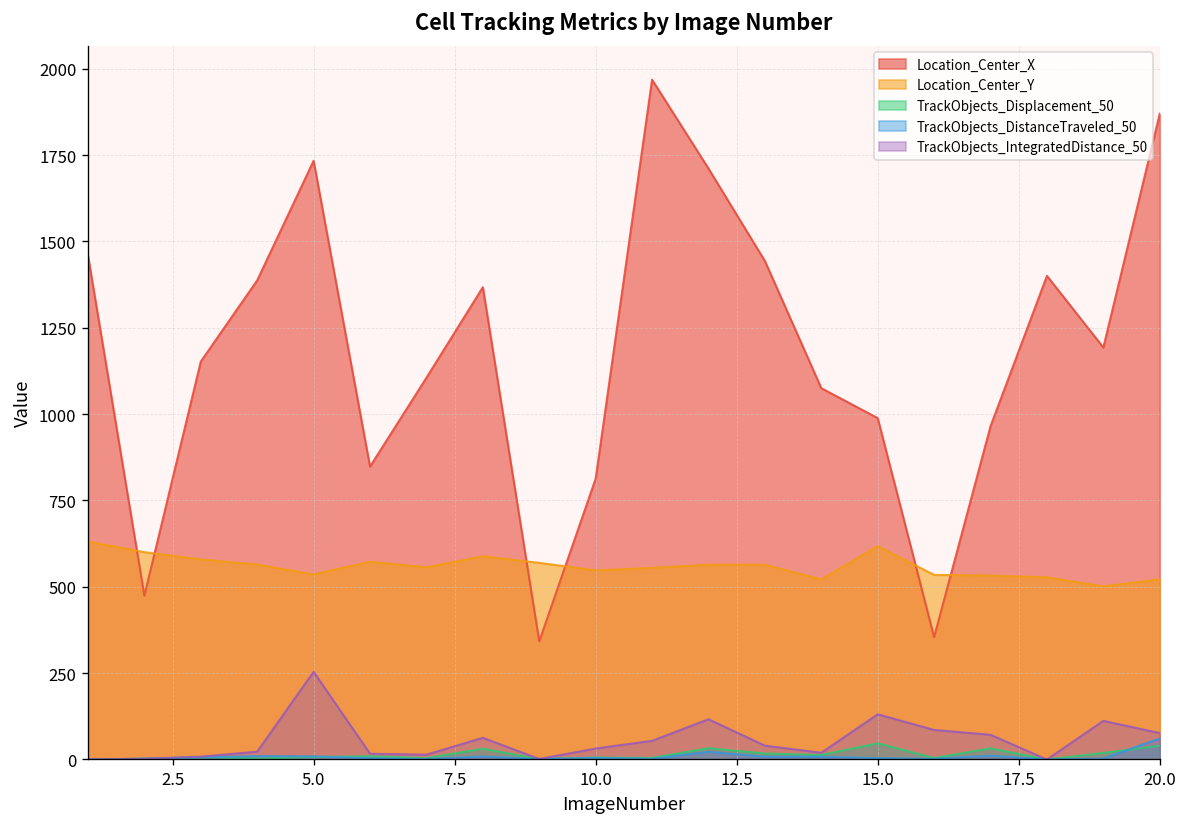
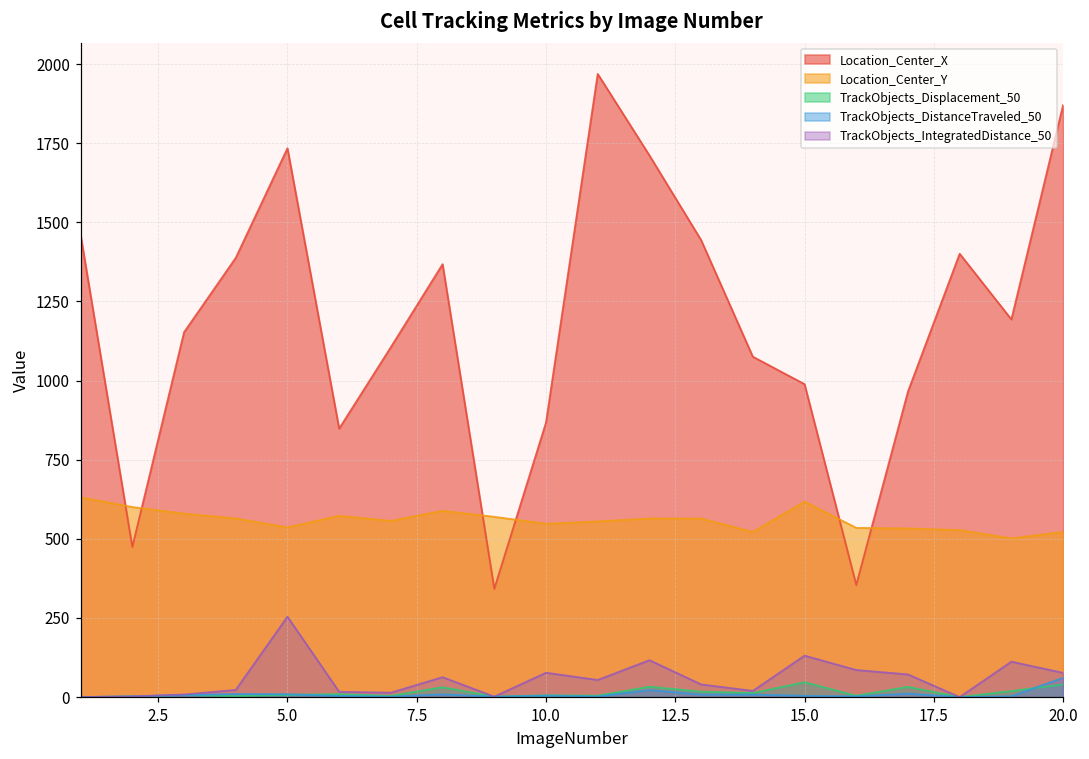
  {
    "Location_Center_X": {
      "5.0": 1730,
-     "10.0": 810,
+     "10.0": 870,
      "15.0": 990,
      "20.0": 1870
    },
    "Location_Center_Y": {
      "5.0": 540,
      "10.0": 550,
      "15.0": 620,
      "20.0": 520
    },
    "TrackObjects_Displacement_50": {
      "15.0": 50,
      "20.0": 40
    },
    "TrackObjects_DistanceTraveled_50": {
      "15.0": 0,
      "20.0": 60
    },
    "TrackObjects_IntegratedDistance_50": {
      "5.0": 250,
-     "10.0": 30,
+     "10.0": 80,
      "15.0": 130,
      "20.0": 80
    }
  }
